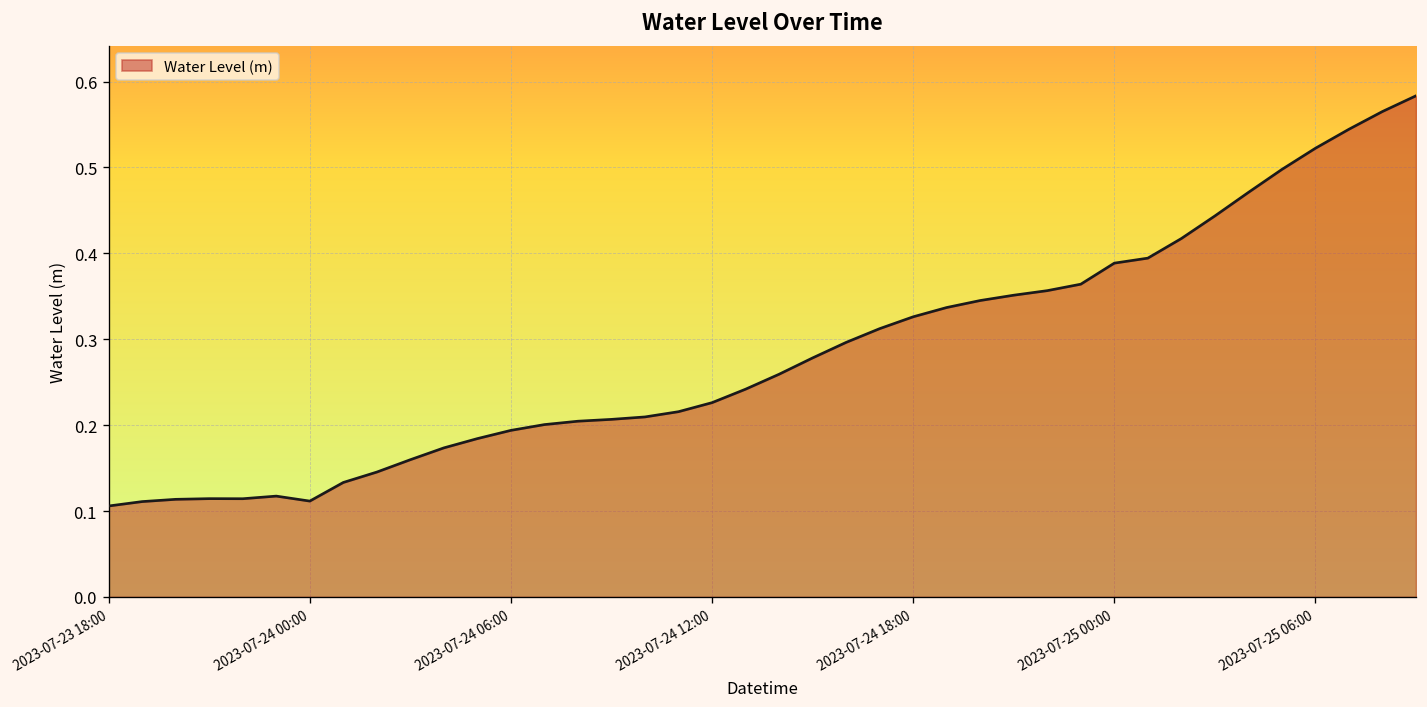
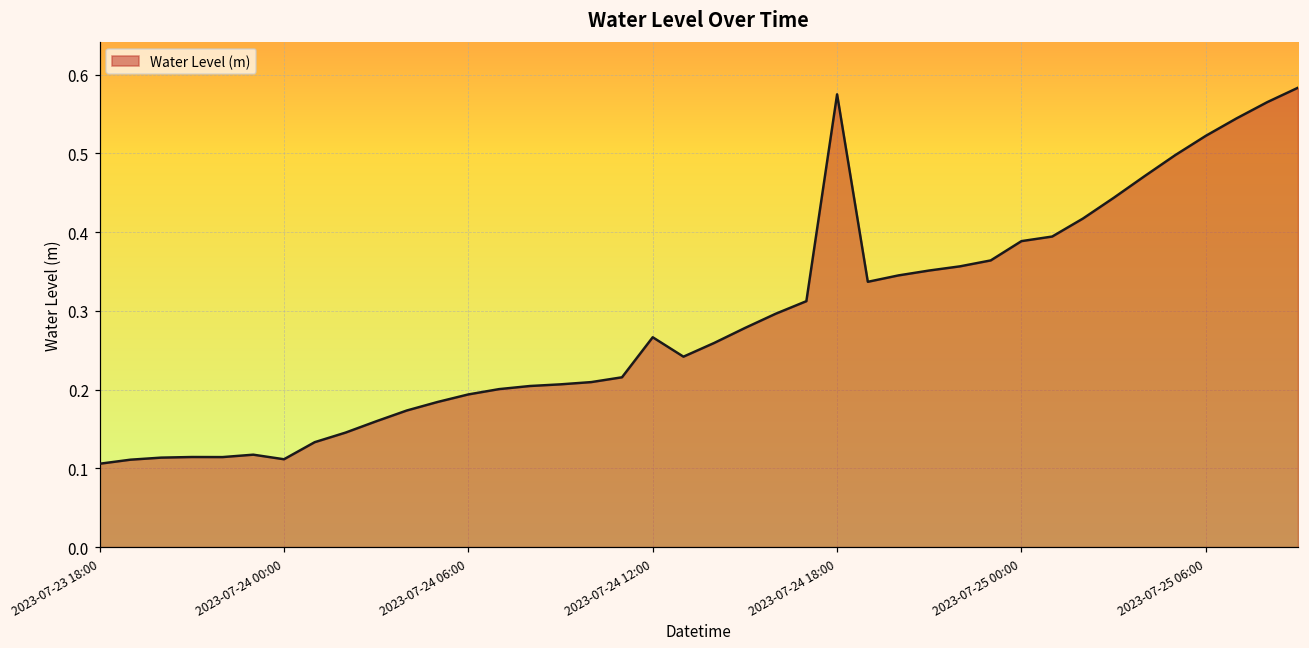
  {
    "2023-07-23 18:00": 0.11,
    "2023-07-24 00:00": 0.11,
    "2023-07-24 06:00": 0.19,
-   "2023-07-24 12:00": 0.23,
-   "2023-07-24 18:00": 0.33,
+   "2023-07-24 12:00": 0.27,
+   "2023-07-24 18:00": 0.58,
    "2023-07-25 00:00": 0.39,
    "2023-07-25 06:00": 0.52
  }
